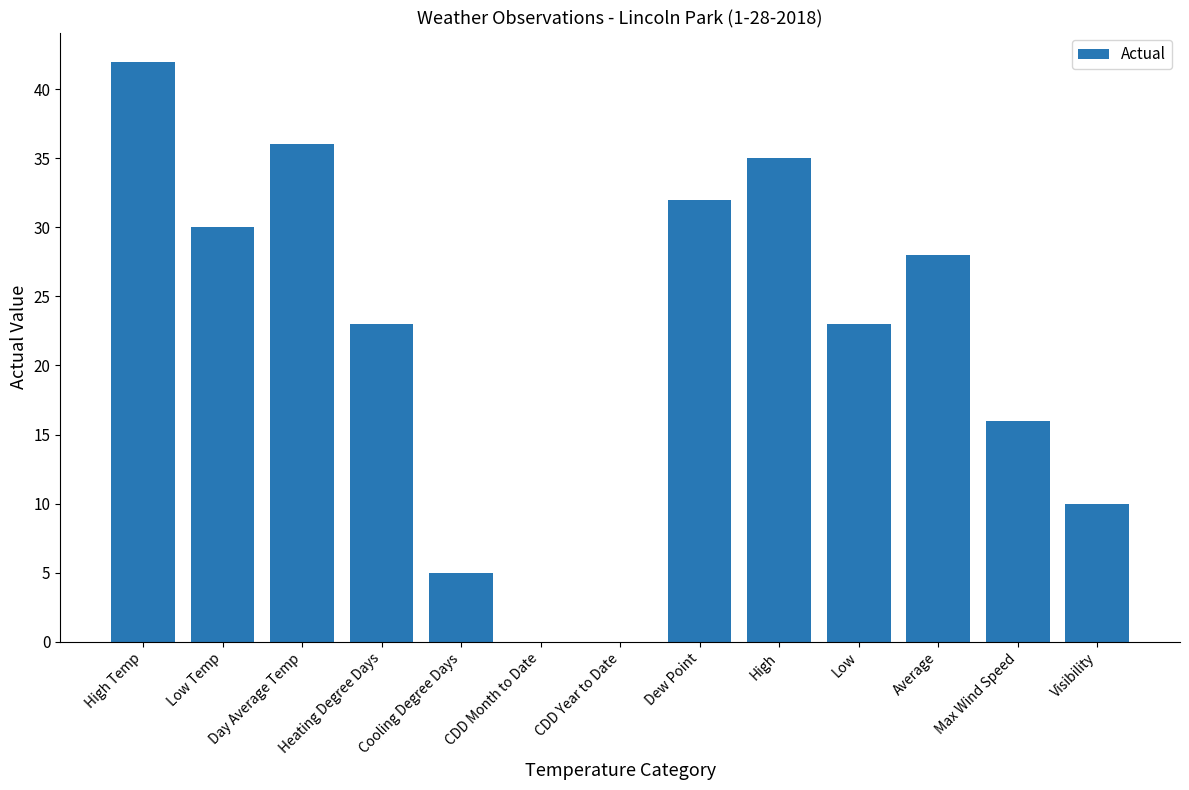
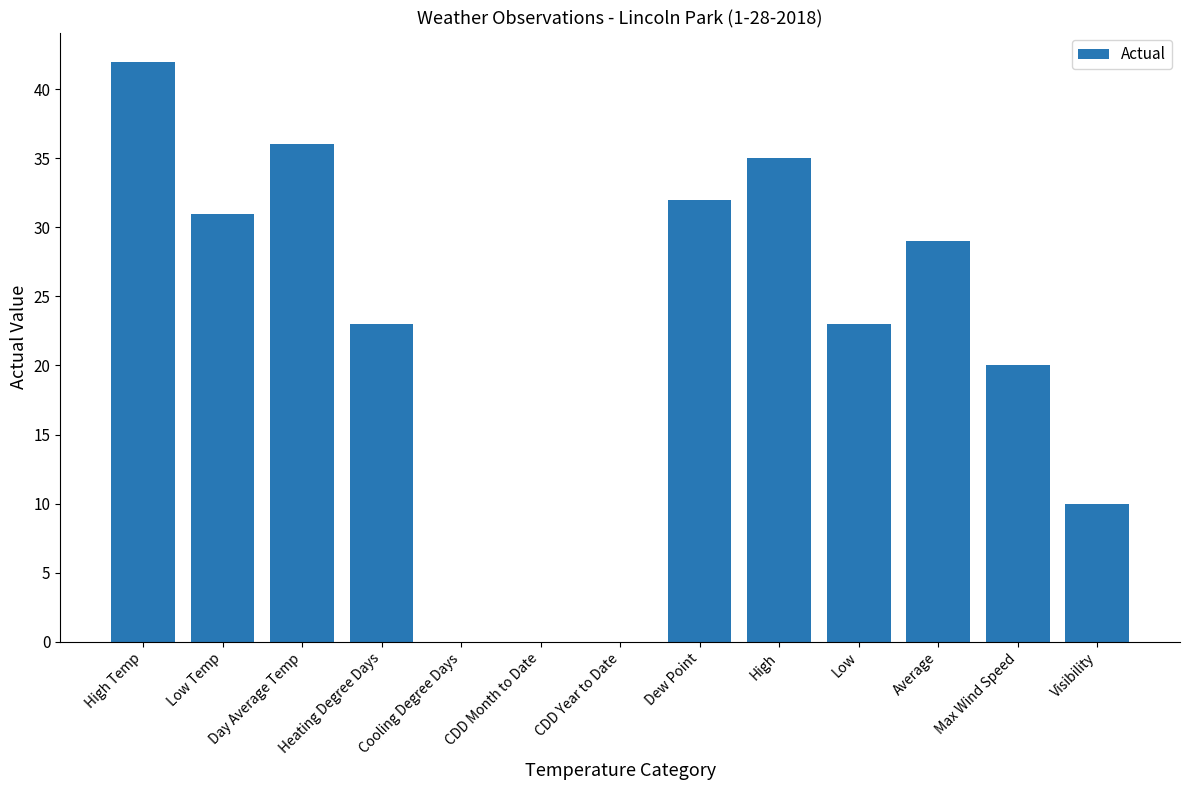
  {
    "High Temp": 42,
-   "Low Temp": 30,
+   "Low Temp": 31,
    "Day Average Temp": 36,
    "Heating Degree Days": 23,
-   "Cooling Degree Days": 5,
+   "Cooling Degree Days": 0,
    "CDD Month to Date": 0,
    "CDD Year to Date": 0,
    "Dew Point": 32,
    "High": 35,
    "Low": 23,
-   "Average": 28,
-   "Max Wind Speed": 16,
+   "Average": 29,
+   "Max Wind Speed": 20,
    "Visibility": 10
  }
